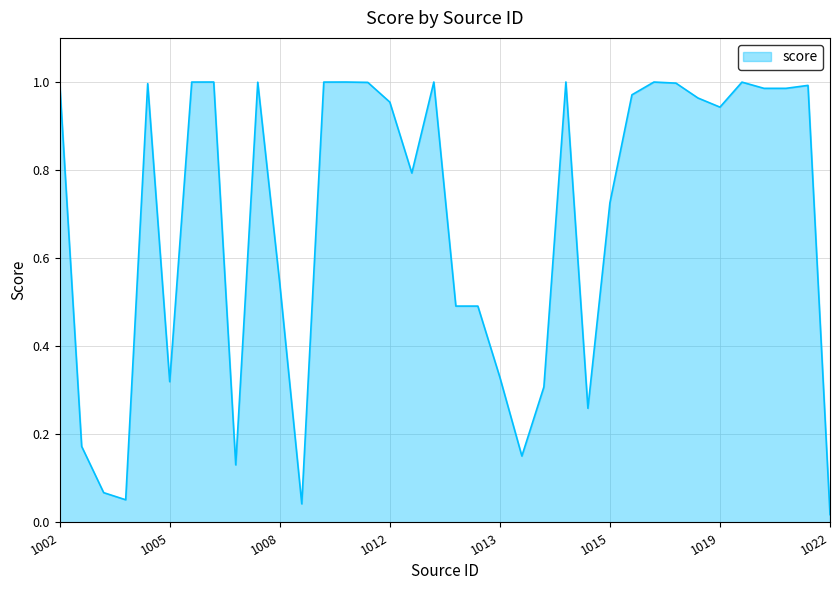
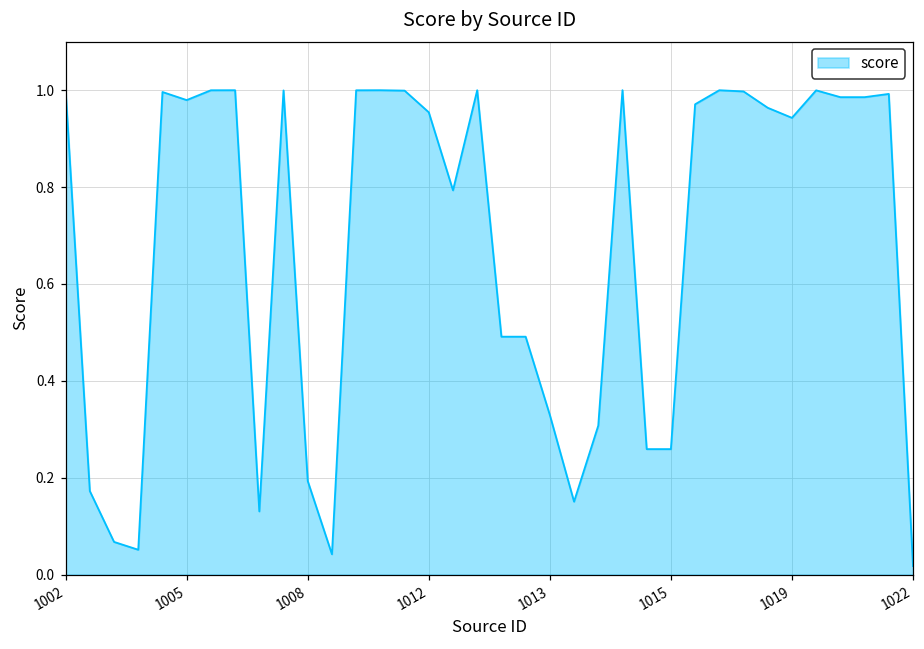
  {
    "1002": 1.00,
-   "1005": 0.32,
-   "1008": 0.54,
+   "1005": 0.98,
+   "1008": 0.19,
    "1012": 0.95,
    "1013": 0.33,
-   "1015": 0.73,
+   "1015": 0.26,
    "1019": 0.94,
    "1022": 0.02
  }
